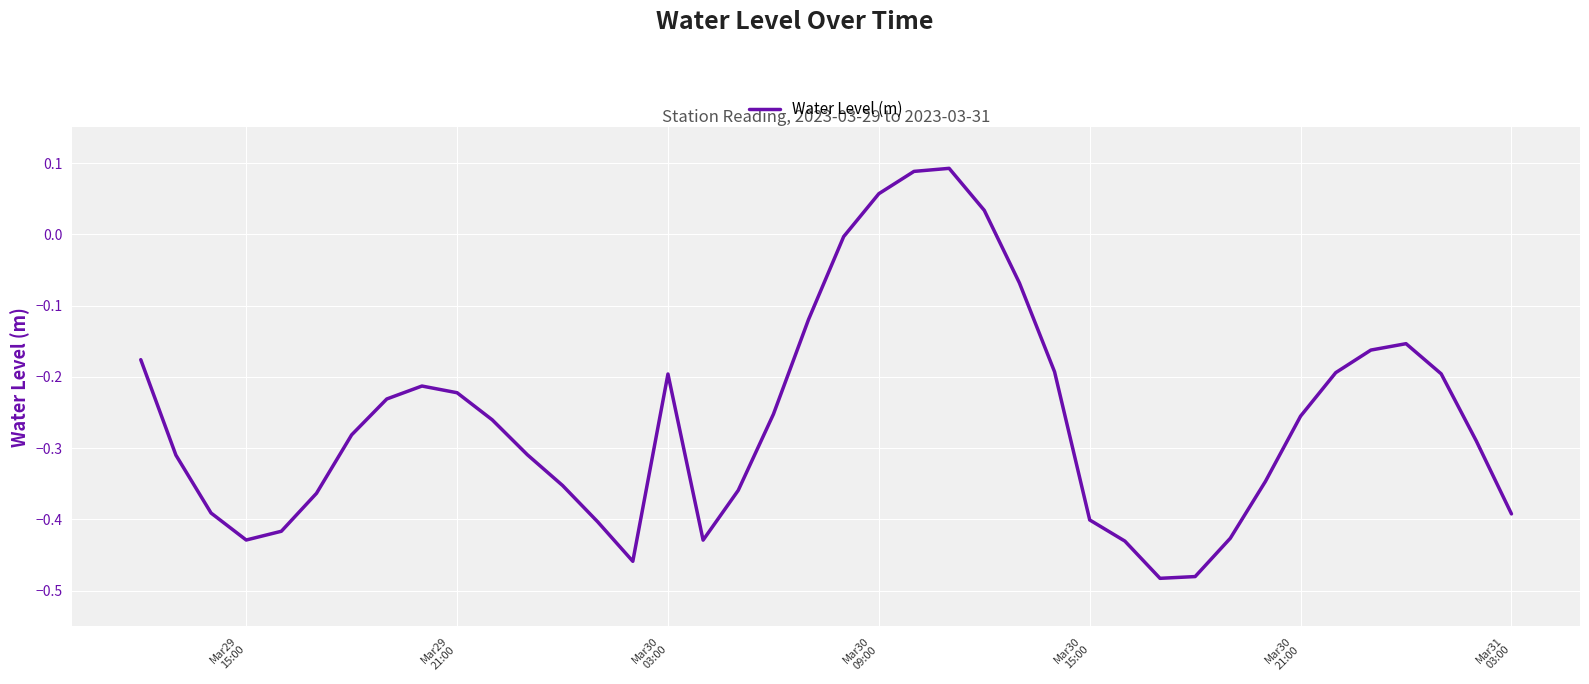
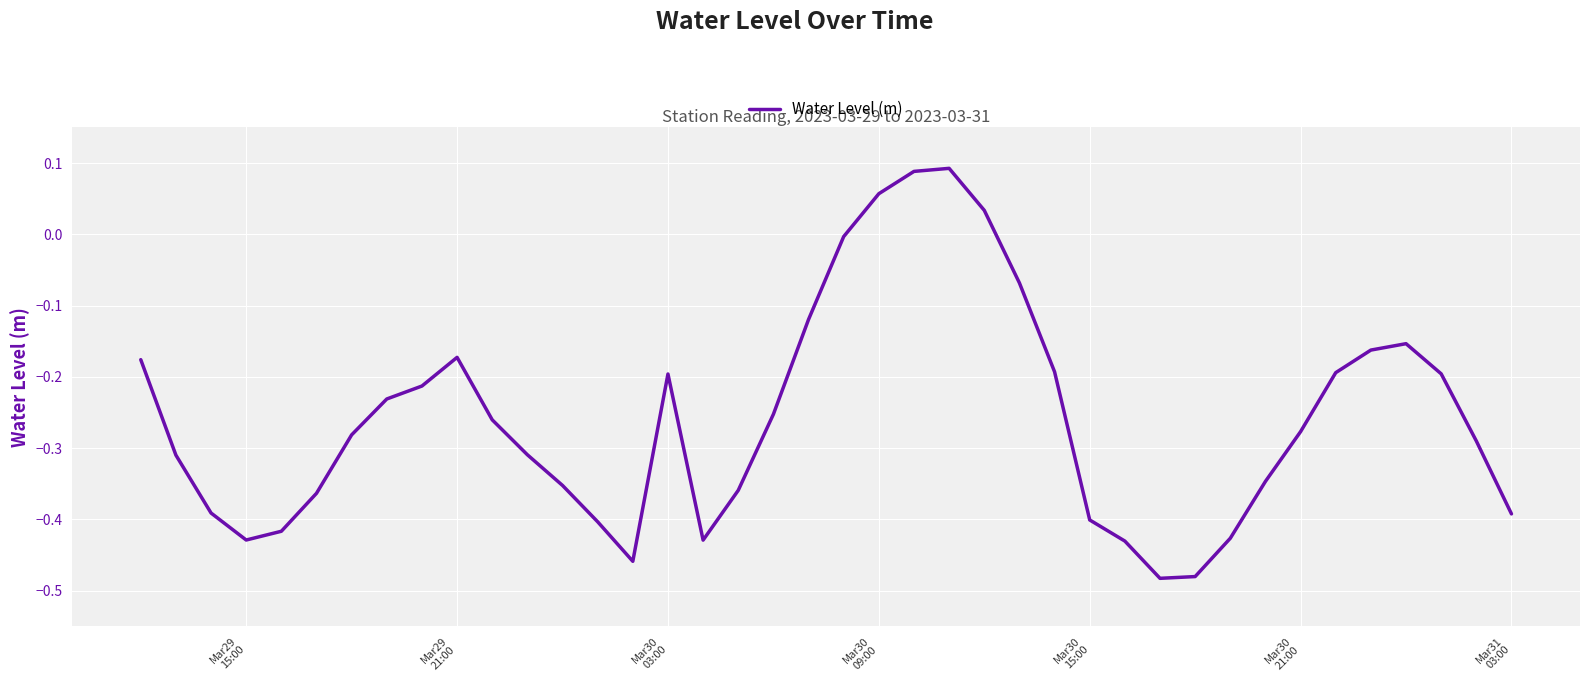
  {
    "Mar29 15:00": -0.43,
-   "Mar29 21:00": -0.22,
+   "Mar29 21:00": -0.17,
    "Mar30 03:00": -0.20,
    "Mar30 09:00": 0.06,
    "Mar30 15:00": -0.40,
-   "Mar30 21:00": -0.26,
+   "Mar30 21:00": -0.28,
    "Mar31 03:00": -0.39
  }
